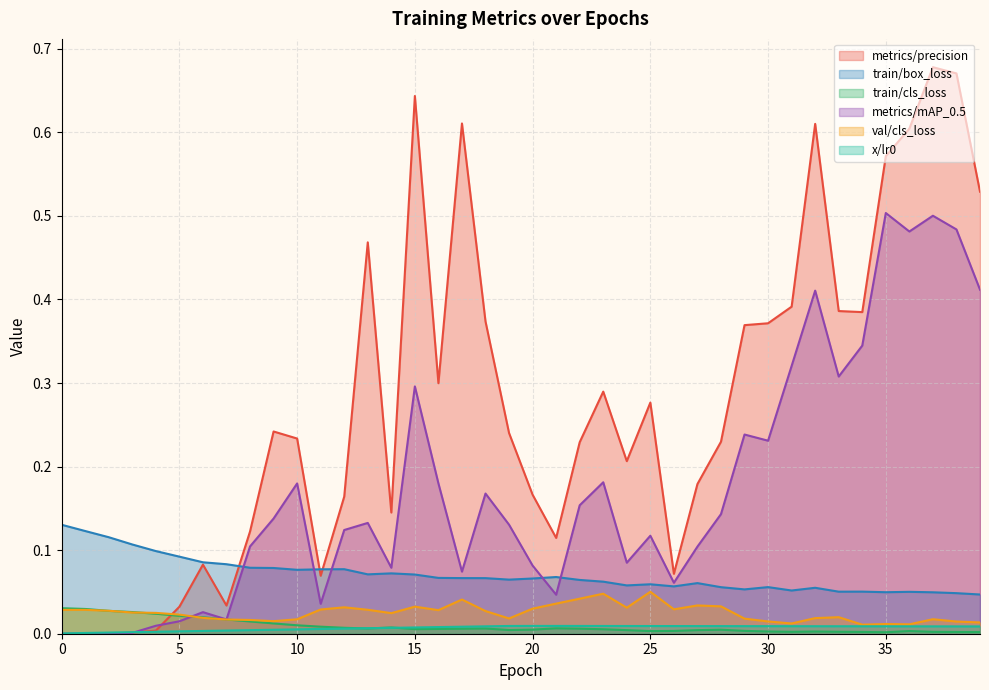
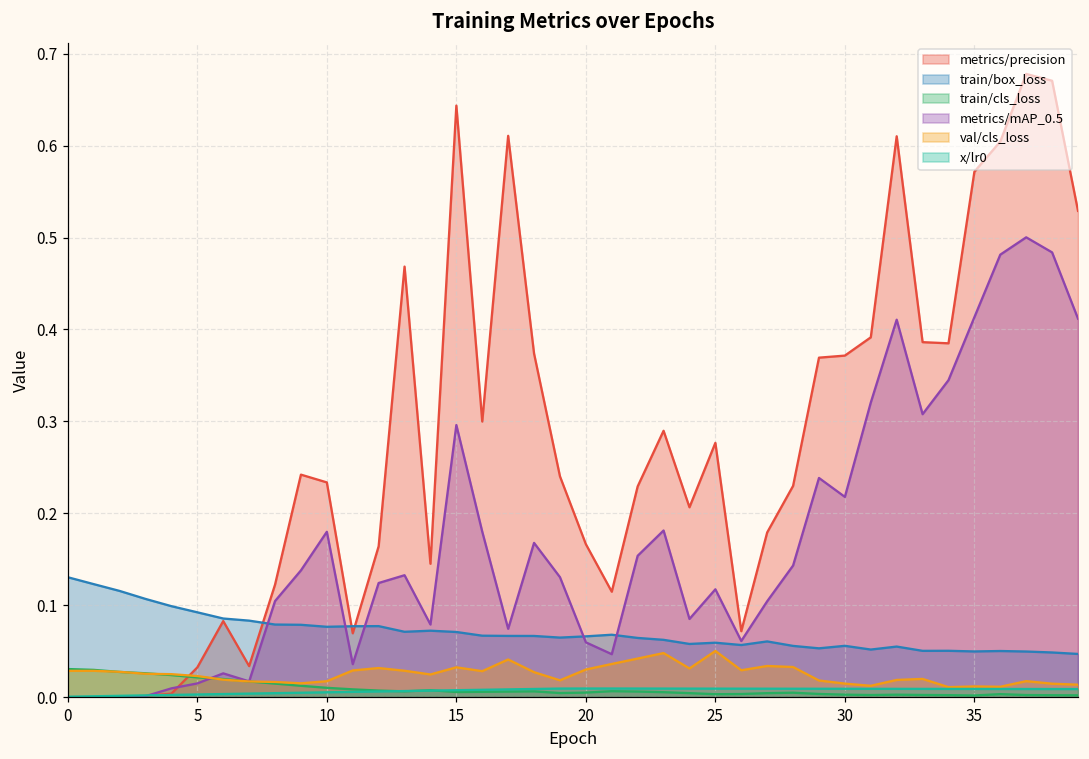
  {
    "metrics/mAP_0.5": {
      "5": 0.01,
      "10": 0.18,
      "15": 0.30,
-     "20": 0.08,
+     "20": 0.06,
      "25": 0.12,
-     "30": 0.23,
-     "35": 0.50
+     "30": 0.22,
+     "35": 0.41
    }
  }
